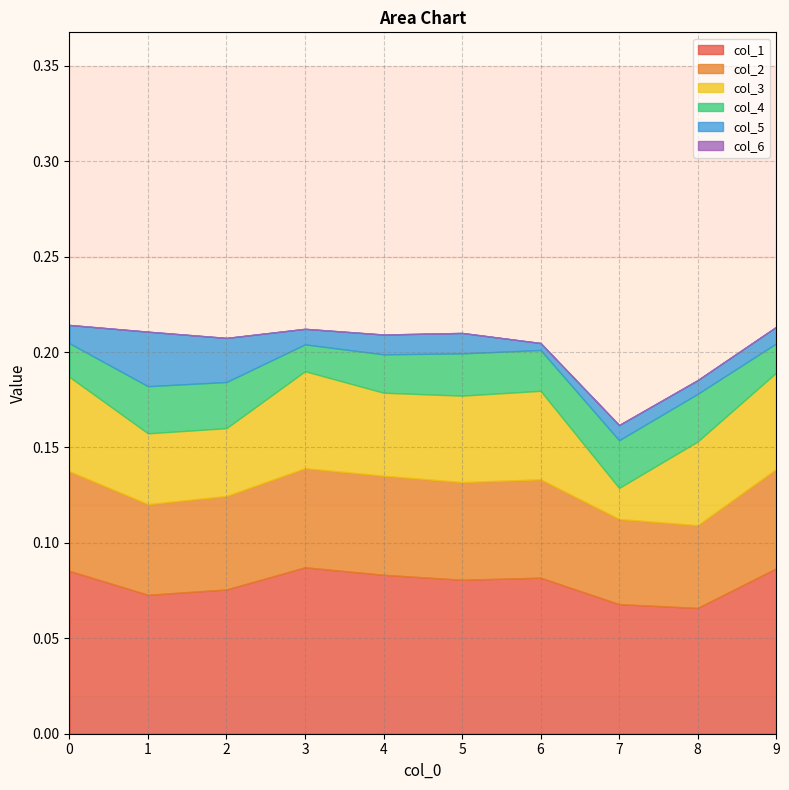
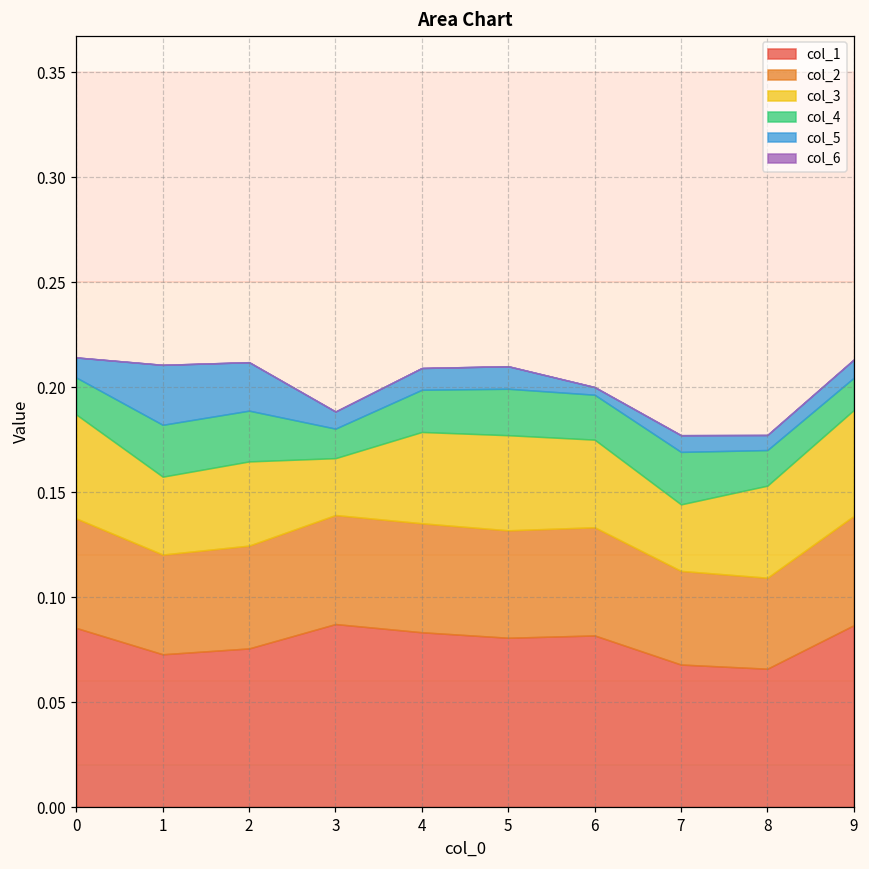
  {
    "col_3": {
      "0": 0.049,
      "1": 0.037,
-     "2": 0.036,
-     "3": 0.051,
+     "2": 0.040,
+     "3": 0.027,
      "4": 0.043,
      "5": 0.045,
-     "6": 0.046,
-     "7": 0.016,
+     "6": 0.042,
+     "7": 0.032,
      "8": 0.044,
      "9": 0.050
    },
    "col_4": {
      "0": 0.018,
      "1": 0.025,
      "2": 0.024,
      "3": 0.014,
      "4": 0.020,
      "5": 0.022,
      "6": 0.021,
      "7": 0.025,
-     "8": 0.025,
+     "8": 0.017,
      "9": 0.015
    }
  }
